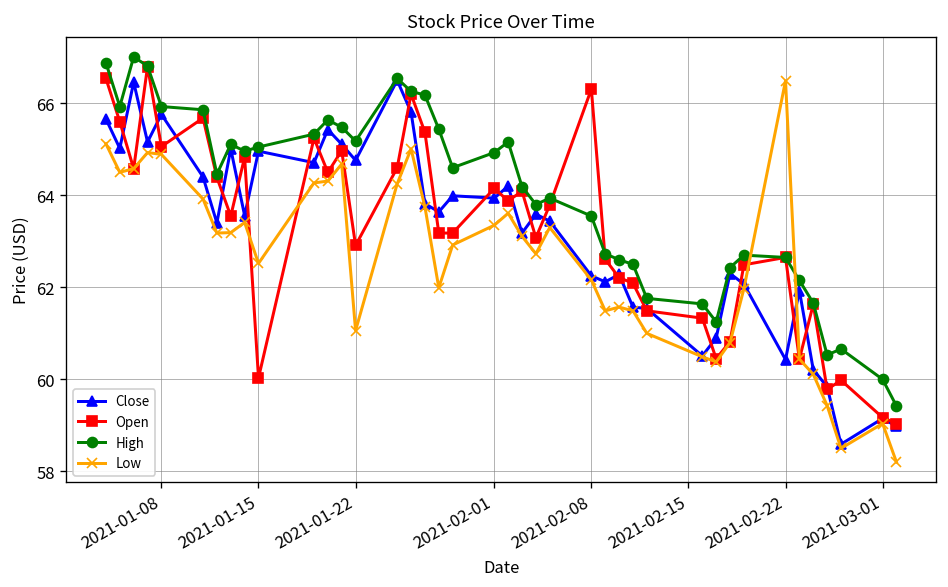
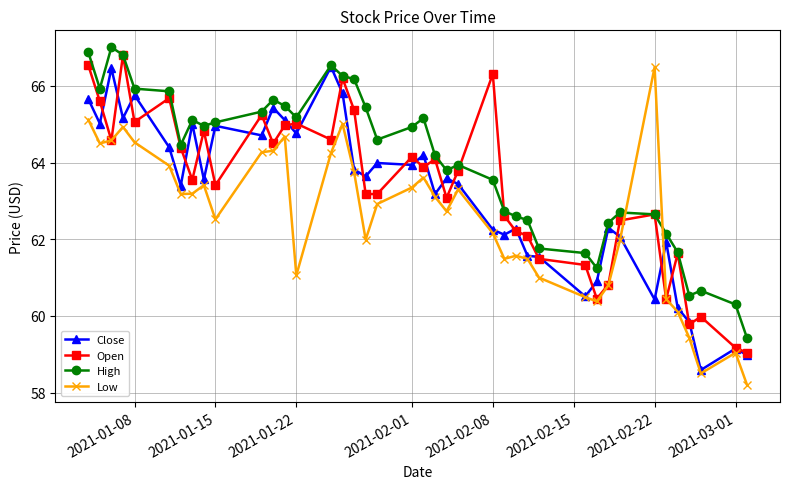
  {
    "Close": {
      "2021-01-08": 65.8,
      "2021-01-15": 65.0,
      "2021-01-22": 64.8,
      "2021-02-01": 63.9,
      "2021-02-08": 62.3,
      "2021-02-22": 60.4
    },
    "Open": {
      "2021-01-08": 65.1,
-     "2021-01-15": 60.0,
-     "2021-01-22": 62.9,
+     "2021-01-15": 63.4,
+     "2021-01-22": 65.0,
      "2021-02-01": 64.2,
      "2021-02-08": 66.3
    },
    "High": {
      "2021-01-08": 65.9,
      "2021-01-15": 65.1,
      "2021-01-22": 65.2,
      "2021-02-01": 64.9,
      "2021-02-08": 63.6,
-     "2021-03-01": 60.0
+     "2021-03-01": 60.3
    },
    "Low": {
-     "2021-01-08": 64.9,
+     "2021-01-08": 64.5,
      "2021-01-15": 62.5,
      "2021-01-22": 61.1,
      "2021-02-01": 63.4,
      "2021-02-08": 62.2,
      "2021-02-22": 66.5,
      "2021-03-01": 59.0
    }
  }
